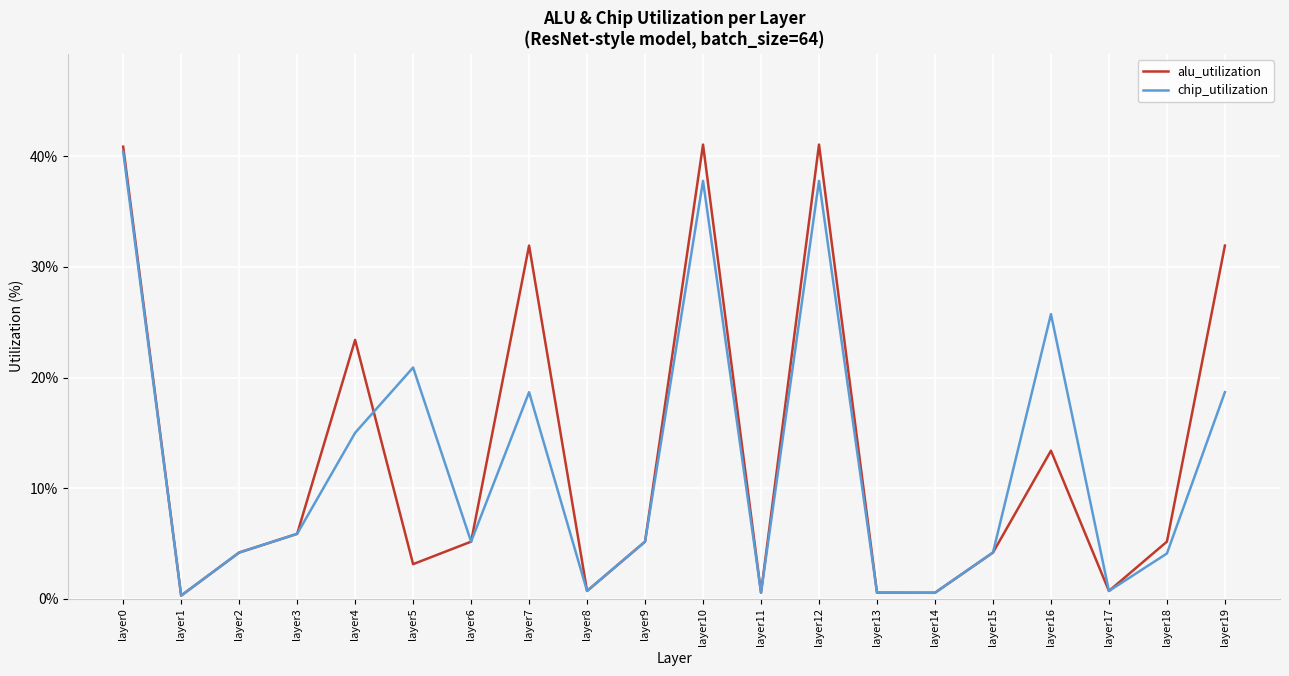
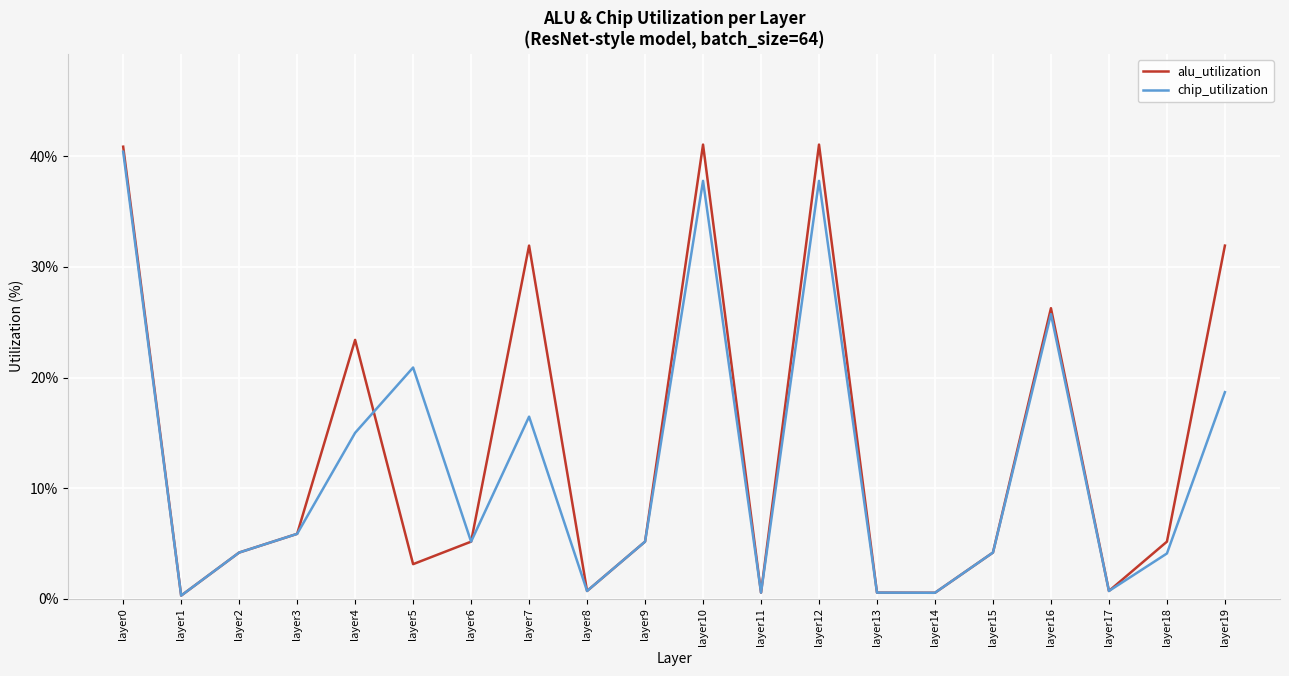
  {
    "alu_utilization": {
      "layer0": "40.9%",
      "layer4": "23.4%",
      "layer5": "3.1%",
      "layer7": "31.9%",
      "layer10": "41.1%",
      "layer12": "41.1%",
-     "layer16": "13.4%",
+     "layer16": "26.3%",
      "layer18": "5.2%",
      "layer19": "31.9%"
    },
    "chip_utilization": {
      "layer0": "40.4%",
      "layer4": "15.0%",
      "layer5": "20.9%",
-     "layer7": "18.7%",
+     "layer7": "16.5%",
      "layer10": "37.8%",
      "layer12": "37.8%",
      "layer16": "25.7%",
      "layer18": "4.1%",
      "layer19": "18.7%"
    }
  }
